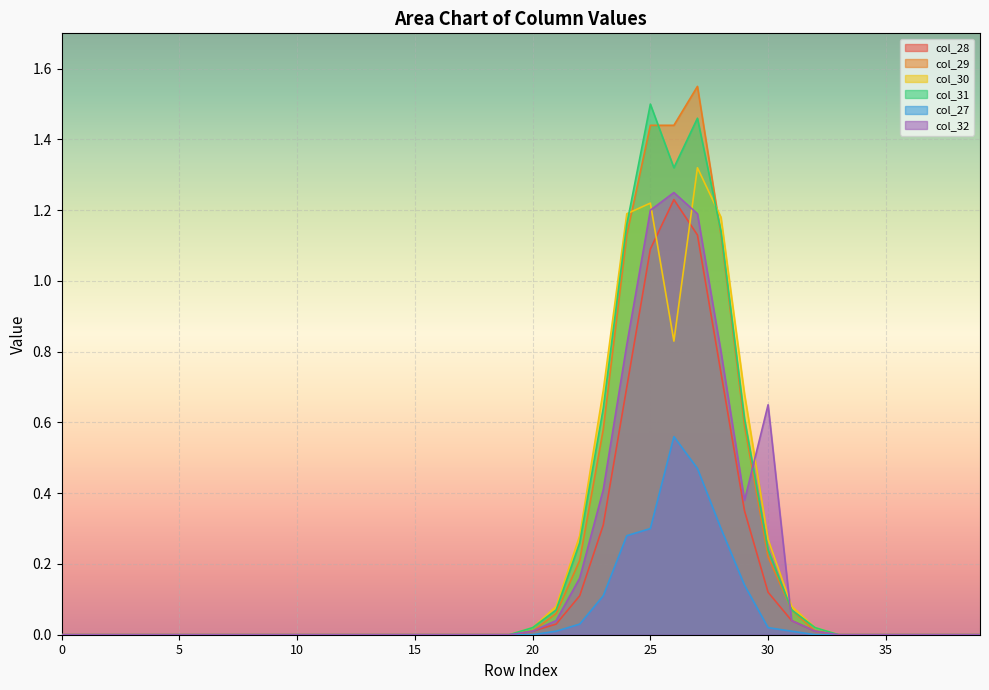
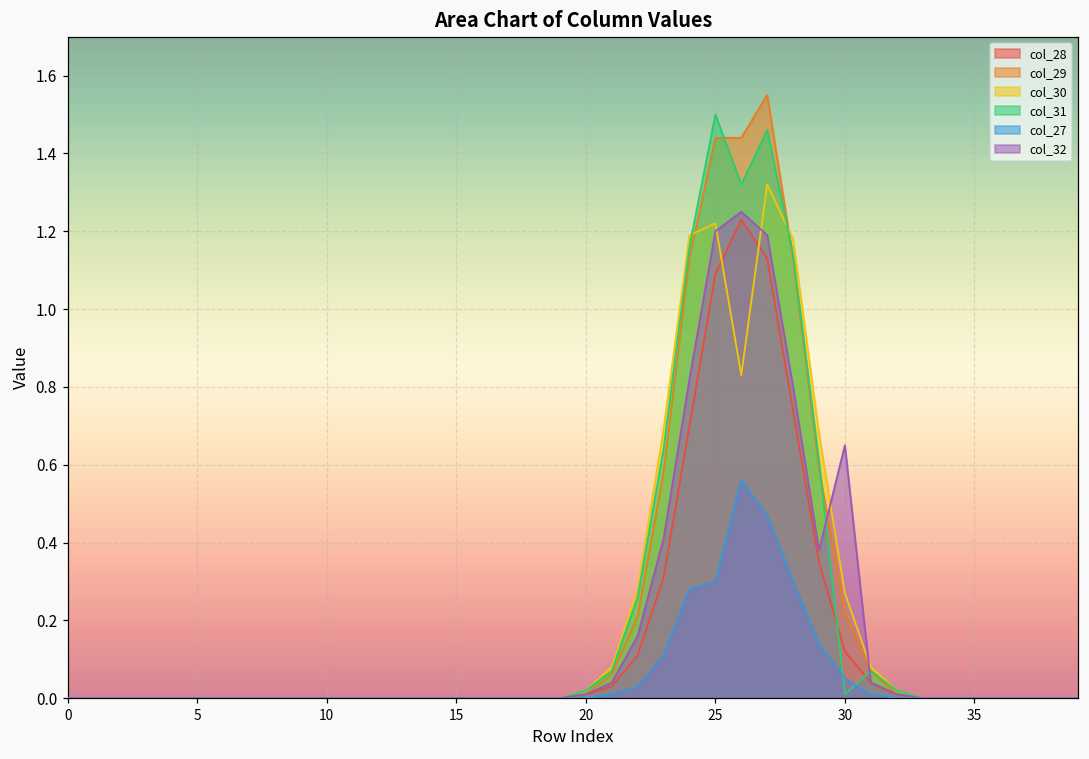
  {
    "col_30": {
      "25": 1.22,
      "30": 0.27
    },
    "col_31": {
      "25": 1.50,
-     "30": 0.24
+     "30": 0.01
    },
    "col_27": {
      "20": 0.00,
      "25": 0.30,
-     "30": 0.02
+     "30": 0.05
    },
    "col_32": {
      "25": 1.20,
      "30": 0.65
    }
  }
